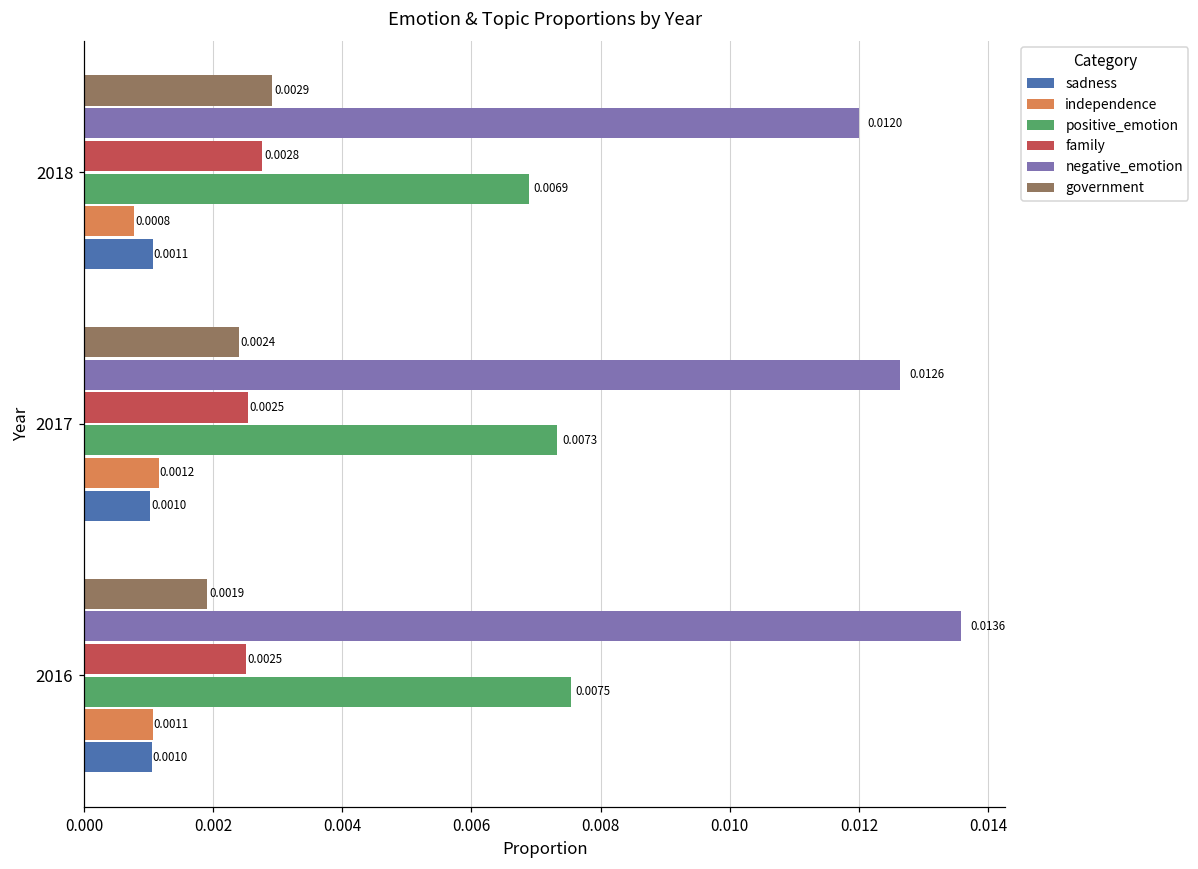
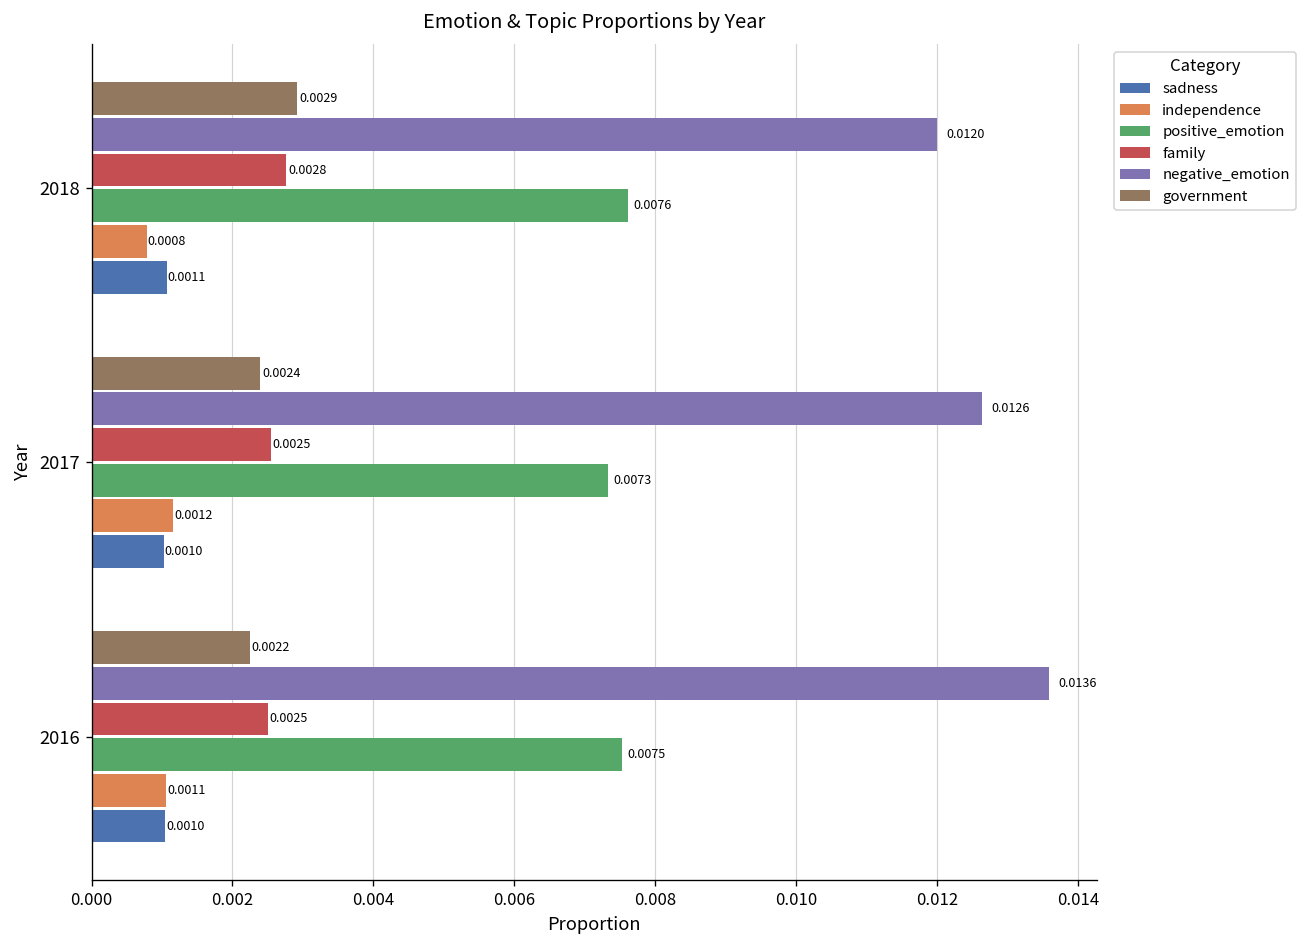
  {
    "positive_emotion": {
-     "2018": 0.0069,
+     "2018": 0.0076,
      "2017": 0.0073,
      "2016": 0.0075
    },
    "government": {
      "2018": 0.0029,
      "2017": 0.0024,
-     "2016": 0.0019
+     "2016": 0.0022
    }
  }
